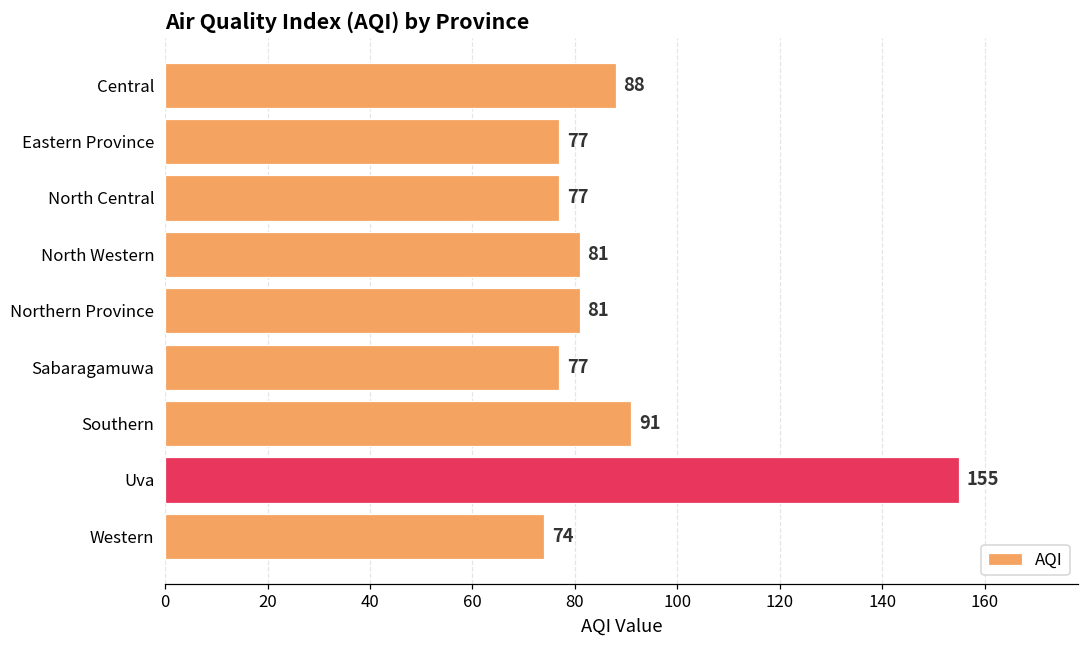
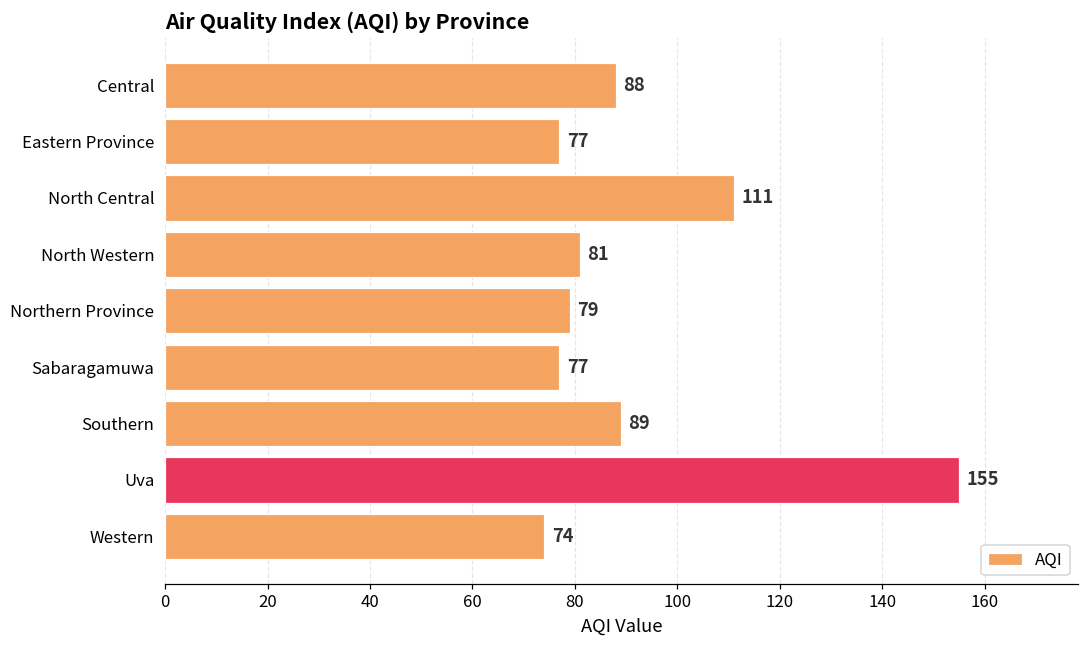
  {
    "Central": 88,
    "Eastern Province": 77,
-   "North Central": 77,
+   "North Central": 111,
    "North Western": 81,
-   "Northern Province": 81,
+   "Northern Province": 79,
    "Sabaragamuwa": 77,
-   "Southern": 91,
+   "Southern": 89,
    "Uva": 155,
    "Western": 74
  }
